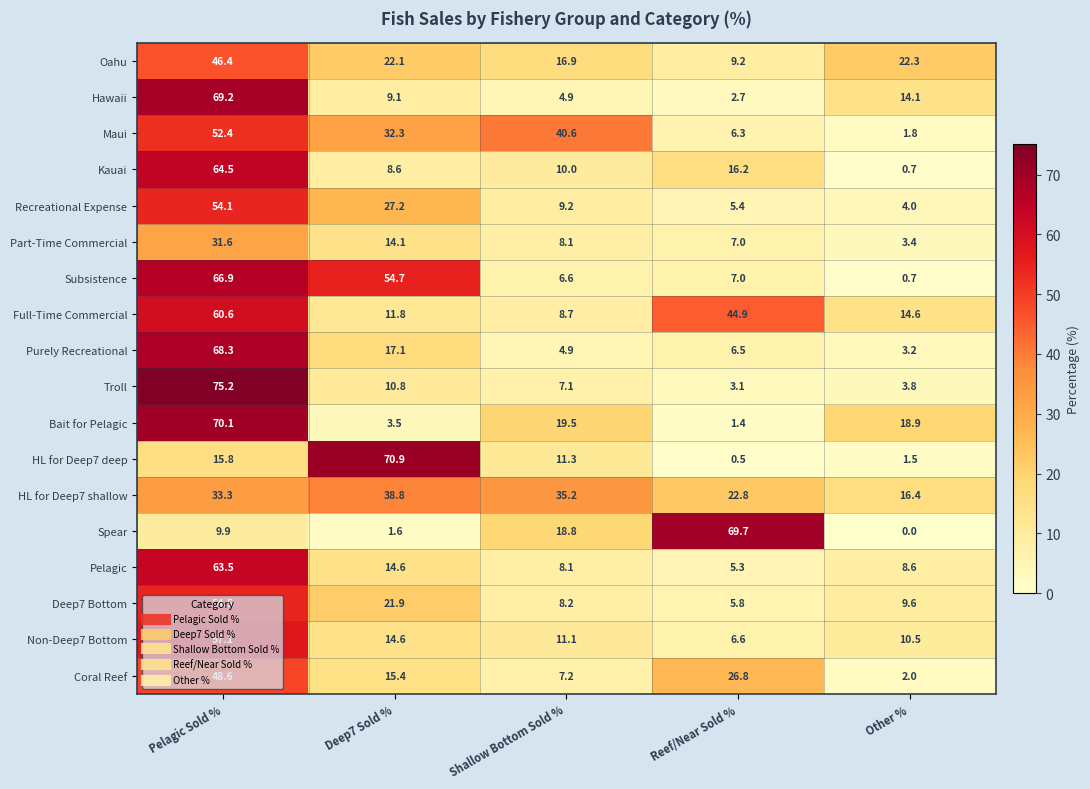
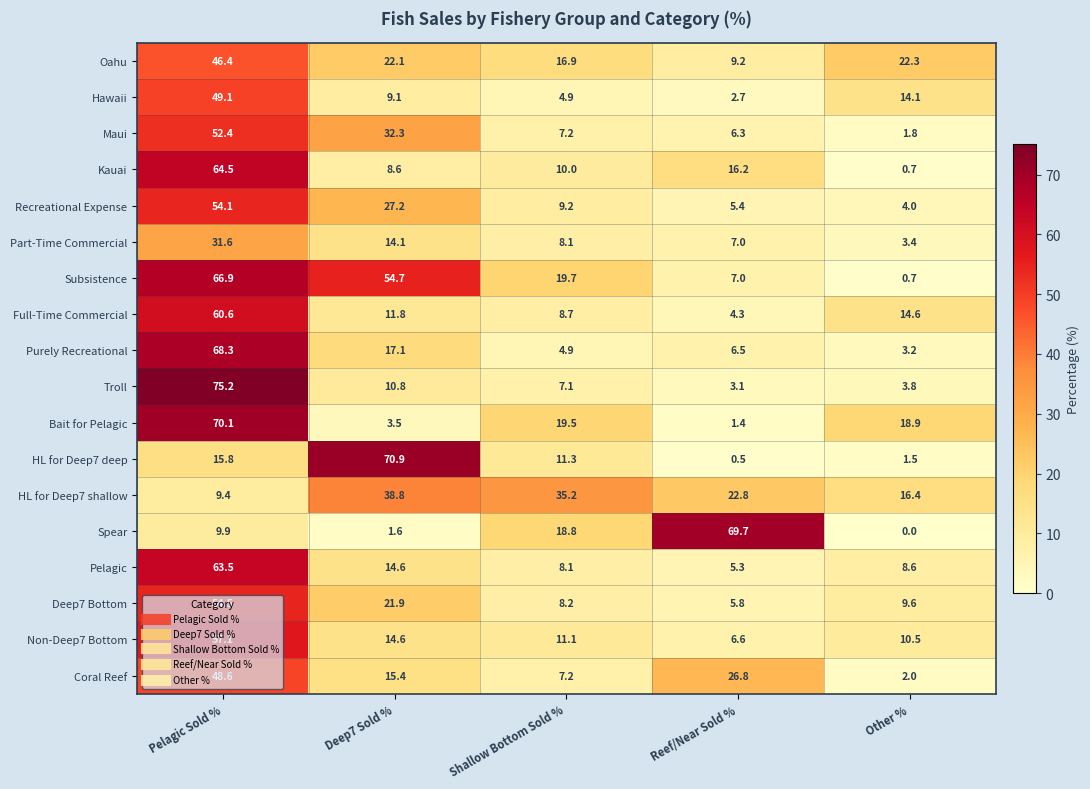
  {
    "Oahu": {
      "Pelagic Sold %": 46.4,
      "Deep7 Sold %": 22.1,
      "Shallow Bottom Sold %": 16.9,
      "Reef/Near Sold %": 9.2,
      "Other %": 22.3
    },
    "Hawaii": {
-     "Pelagic Sold %": 69.2,
+     "Pelagic Sold %": 49.1,
      "Deep7 Sold %": 9.1,
      "Shallow Bottom Sold %": 4.9,
      "Reef/Near Sold %": 2.7,
      "Other %": 14.1
    },
    "Maui": {
      "Pelagic Sold %": 52.4,
      "Deep7 Sold %": 32.3,
-     "Shallow Bottom Sold %": 40.6,
+     "Shallow Bottom Sold %": 7.2,
      "Reef/Near Sold %": 6.3,
      "Other %": 1.8
    },
    "Kauai": {
      "Pelagic Sold %": 64.5,
      "Deep7 Sold %": 8.6,
      "Shallow Bottom Sold %": 10.0,
      "Reef/Near Sold %": 16.2,
      "Other %": 0.7
    },
    "Recreational Expense": {
      "Pelagic Sold %": 54.1,
      "Deep7 Sold %": 27.2,
      "Shallow Bottom Sold %": 9.2,
      "Reef/Near Sold %": 5.4,
      "Other %": 4.0
    },
    "Part-Time Commercial": {
      "Pelagic Sold %": 31.6,
      "Deep7 Sold %": 14.1,
      "Shallow Bottom Sold %": 8.1,
      "Reef/Near Sold %": 7.0,
      "Other %": 3.4
    },
    "Subsistence": {
      "Pelagic Sold %": 66.9,
      "Deep7 Sold %": 54.7,
-     "Shallow Bottom Sold %": 6.6,
+     "Shallow Bottom Sold %": 19.7,
      "Reef/Near Sold %": 7.0,
      "Other %": 0.7
    },
    "Full-Time Commercial": {
      "Pelagic Sold %": 60.6,
      "Deep7 Sold %": 11.8,
      "Shallow Bottom Sold %": 8.7,
-     "Reef/Near Sold %": 44.9,
+     "Reef/Near Sold %": 4.3,
      "Other %": 14.6
    },
    "Purely Recreational": {
      "Pelagic Sold %": 68.3,
      "Deep7 Sold %": 17.1,
      "Shallow Bottom Sold %": 4.9,
      "Reef/Near Sold %": 6.5,
      "Other %": 3.2
    },
    "Troll": {
      "Pelagic Sold %": 75.2,
      "Deep7 Sold %": 10.8,
      "Shallow Bottom Sold %": 7.1,
      "Reef/Near Sold %": 3.1,
      "Other %": 3.8
    },
    "Bait for Pelagic": {
      "Pelagic Sold %": 70.1,
      "Deep7 Sold %": 3.5,
      "Shallow Bottom Sold %": 19.5,
      "Reef/Near Sold %": 1.4,
      "Other %": 18.9
    },
    "HL for Deep7 deep": {
      "Pelagic Sold %": 15.8,
      "Deep7 Sold %": 70.9,
      "Shallow Bottom Sold %": 11.3,
      "Reef/Near Sold %": 0.5,
      "Other %": 1.5
    },
    "HL for Deep7 shallow": {
-     "Pelagic Sold %": 33.3,
+     "Pelagic Sold %": 9.4,
      "Deep7 Sold %": 38.8,
      "Shallow Bottom Sold %": 35.2,
      "Reef/Near Sold %": 22.8,
      "Other %": 16.4
    },
    "Spear": {
      "Pelagic Sold %": 9.9,
      "Deep7 Sold %": 1.6,
      "Shallow Bottom Sold %": 18.8,
      "Reef/Near Sold %": 69.7,
      "Other %": 0.0
    },
    "Pelagic": {
      "Pelagic Sold %": 63.5,
      "Deep7 Sold %": 14.6,
      "Shallow Bottom Sold %": 8.1,
      "Reef/Near Sold %": 5.3,
      "Other %": 8.6
    },
    "Deep7 Bottom": {
      "Deep7 Sold %": 21.9,
      "Shallow Bottom Sold %": 8.2,
      "Reef/Near Sold %": 5.8,
      "Other %": 9.6
    },
    "Non-Deep7 Bottom": {
      "Deep7 Sold %": 14.6,
      "Shallow Bottom Sold %": 11.1,
      "Reef/Near Sold %": 6.6,
      "Other %": 10.5
    },
    "Coral Reef": {
      "Deep7 Sold %": 15.4,
      "Shallow Bottom Sold %": 7.2,
      "Reef/Near Sold %": 26.8,
      "Other %": 2.0
    }
  }
